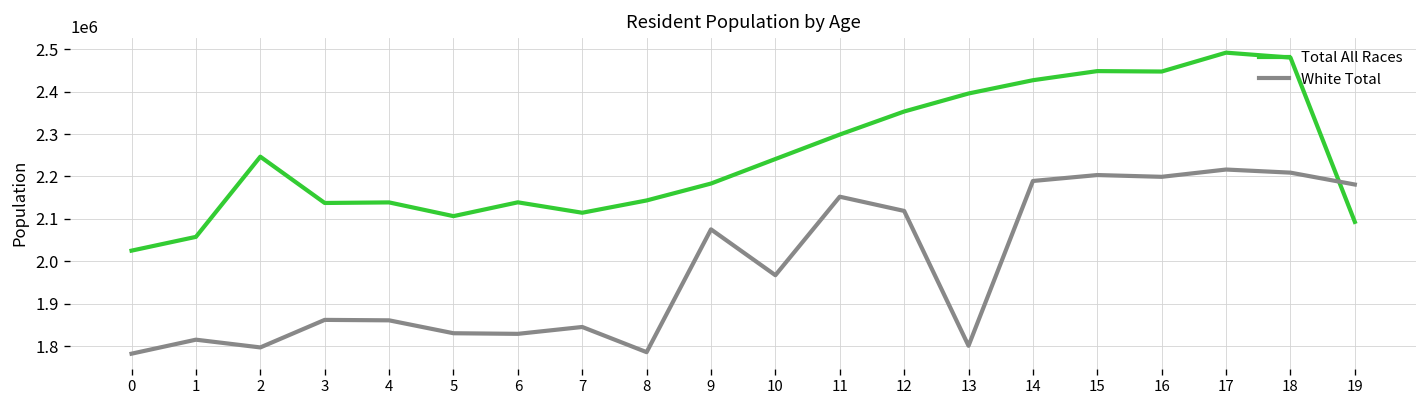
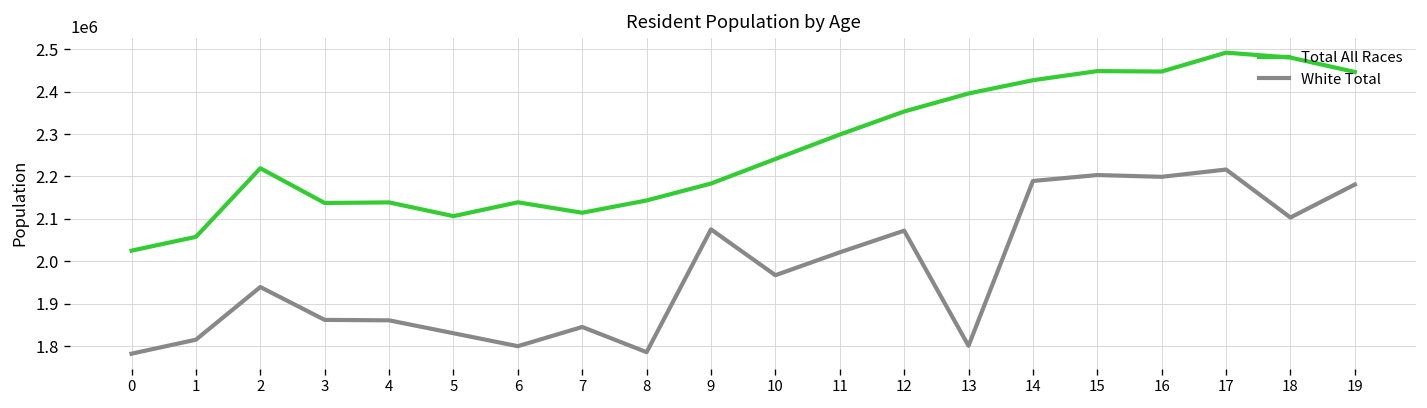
  {
    "Total All Races": {
      "0": 2030000,
      "1": 2060000,
-     "2": 2250000,
+     "2": 2220000,
      "3": 2140000,
      "4": 2140000,
      "5": 2110000,
      "6": 2140000,
      "7": 2110000,
      "8": 2140000,
      "9": 2180000,
      "10": 2240000,
      "11": 2300000,
      "12": 2350000,
      "13": 2400000,
      "14": 2430000,
      "15": 2450000,
      "16": 2450000,
      "17": 2490000,
      "18": 2480000,
-     "19": 2090000
+     "19": 2450000
    },
    "White Total": {
      "0": 1780000,
      "1": 1820000,
-     "2": 1800000,
+     "2": 1940000,
      "3": 1860000,
      "4": 1860000,
      "5": 1830000,
-     "6": 1830000,
+     "6": 1800000,
      "7": 1850000,
      "8": 1790000,
      "9": 2080000,
      "10": 1970000,
-     "11": 2150000,
-     "12": 2120000,
+     "11": 2020000,
+     "12": 2070000,
      "13": 1800000,
      "14": 2190000,
      "15": 2200000,
      "16": 2200000,
      "17": 2220000,
-     "18": 2210000,
+     "18": 2100000,
      "19": 2180000
    }
  }
